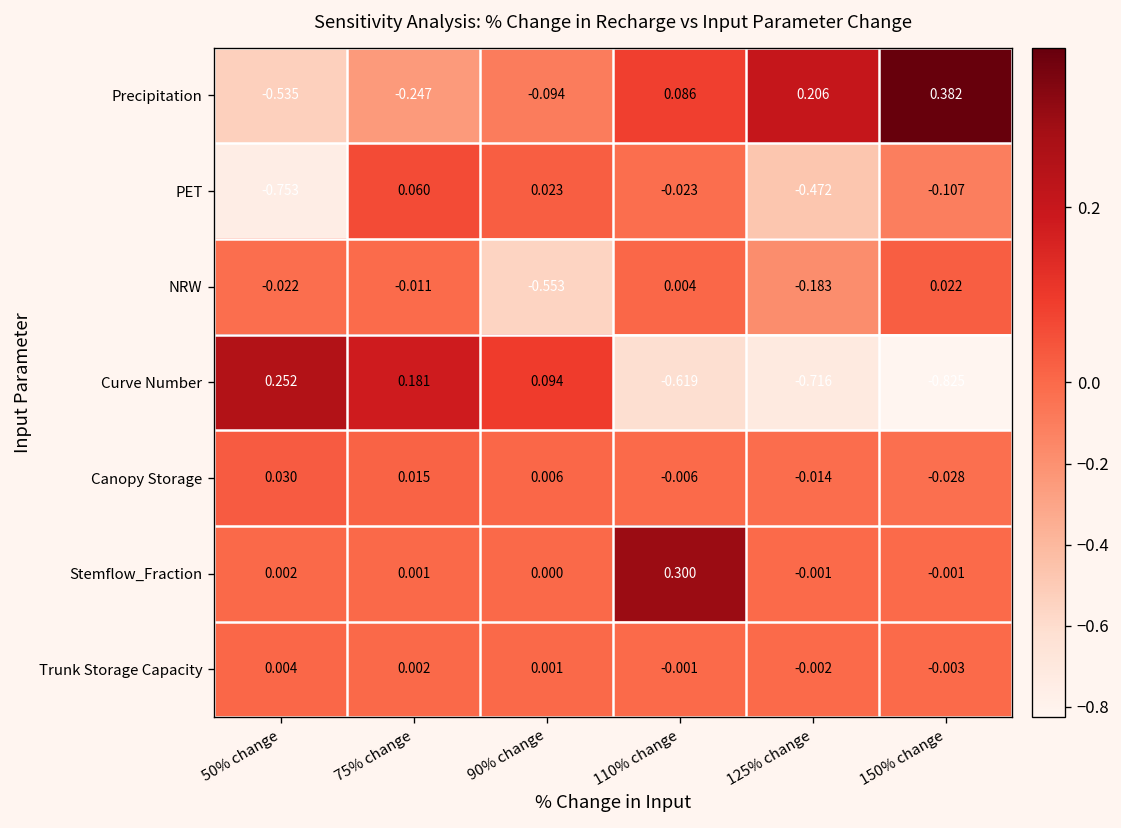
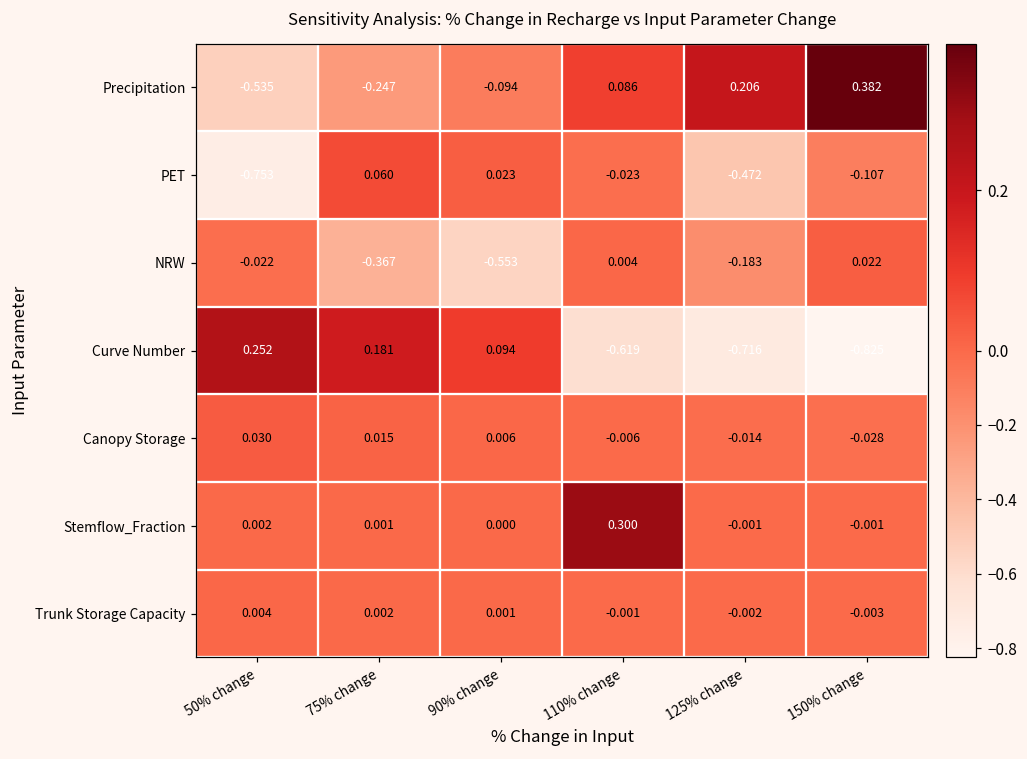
  {
    "Precipitation": {
      "50% change": -0.535,
      "75% change": -0.247,
      "90% change": -0.094,
      "110% change": 0.086,
      "125% change": 0.206,
      "150% change": 0.382
    },
    "PET": {
      "75% change": 0.060,
      "90% change": 0.023,
      "110% change": -0.023,
      "125% change": -0.472,
      "150% change": -0.107
    },
    "NRW": {
      "50% change": -0.022,
-     "75% change": -0.011,
+     "75% change": -0.367,
      "90% change": -0.553,
      "110% change": 0.004,
      "125% change": -0.183,
      "150% change": 0.022
    },
    "Curve Number": {
      "50% change": 0.252,
      "75% change": 0.181,
      "90% change": 0.094
    },
    "Canopy Storage": {
      "50% change": 0.030,
      "75% change": 0.015,
      "90% change": 0.006,
      "110% change": -0.006,
      "125% change": -0.014,
      "150% change": -0.028
    },
    "Stemflow_Fraction": {
      "50% change": 0.002,
      "75% change": 0.001,
      "90% change": 0.000,
      "110% change": 0.300,
      "125% change": -0.001,
      "150% change": -0.001
    },
    "Trunk Storage Capacity": {
      "50% change": 0.004,
      "75% change": 0.002,
      "90% change": 0.001,
      "110% change": -0.001,
      "125% change": -0.002,
      "150% change": -0.003
    }
  }
